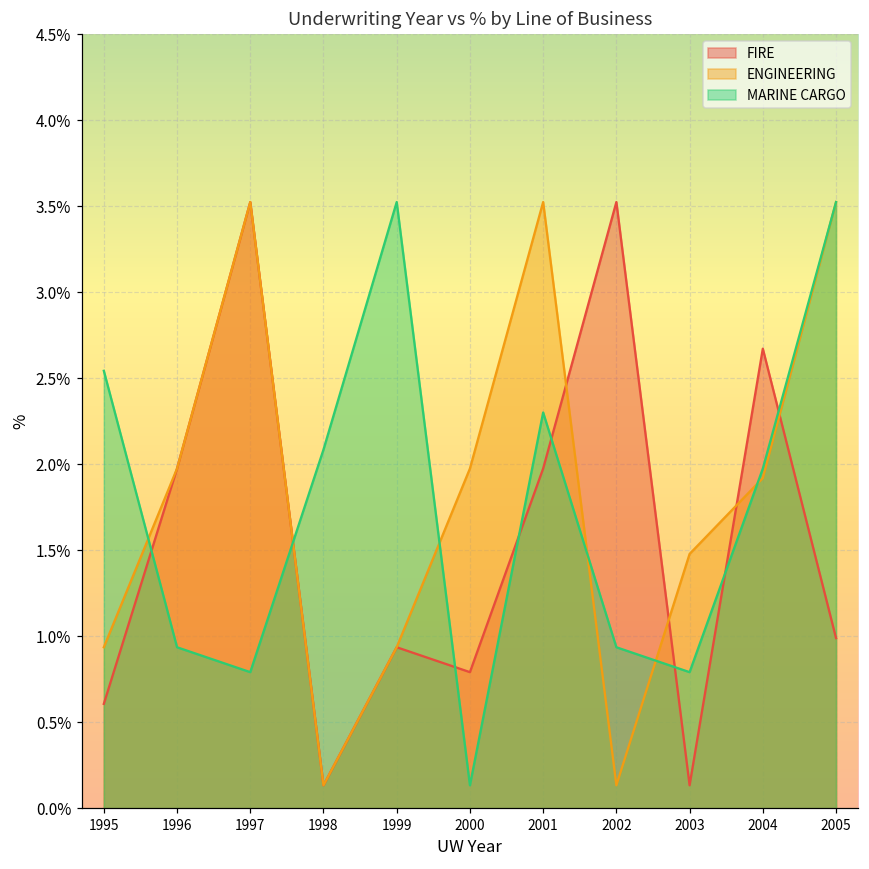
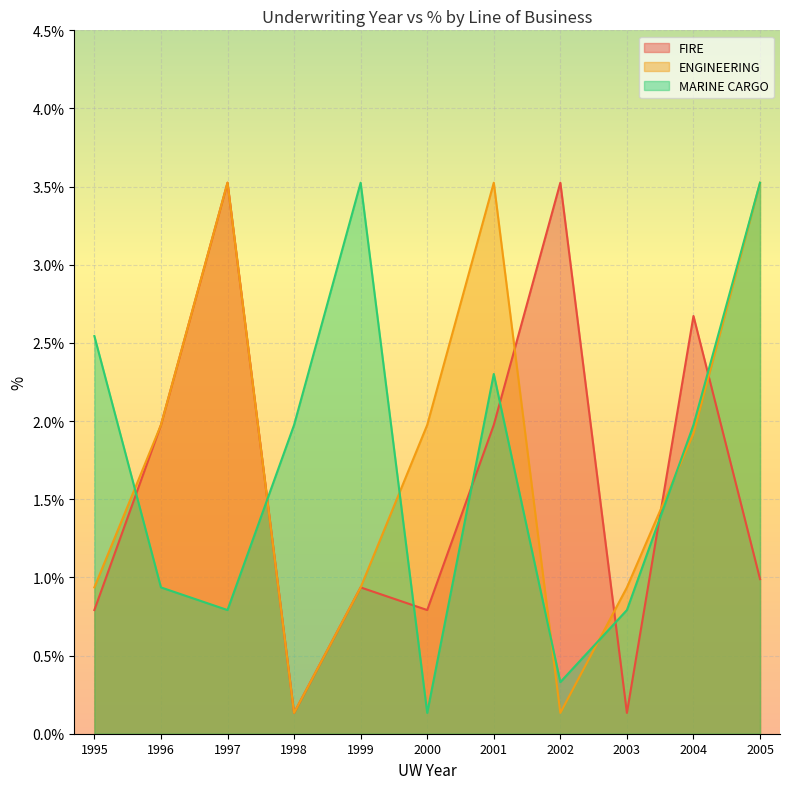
  {
    "FIRE": {
-     "1995": "0.61%",
+     "1995": "0.79%",
      "2000": "0.79%",
      "2001": "1.98%",
      "2002": "3.53%",
      "2003": "0.13%",
      "2004": "2.67%",
      "2005": "0.99%"
    },
    "ENGINEERING": {
      "1995": "0.94%",
      "2000": "1.98%",
      "2001": "3.53%",
      "2002": "0.13%",
-     "2003": "1.48%",
+     "2003": "0.94%",
      "2004": "1.92%"
    },
    "MARINE CARGO": {
      "1995": "2.54%",
      "1996": "0.94%",
      "1997": "0.79%",
-     "1998": "2.09%",
+     "1998": "1.98%",
      "1999": "3.53%",
      "2000": "0.13%",
      "2001": "2.30%",
-     "2002": "0.94%",
+     "2002": "0.33%",
      "2003": "0.79%",
      "2004": "1.98%"
    }
  }
